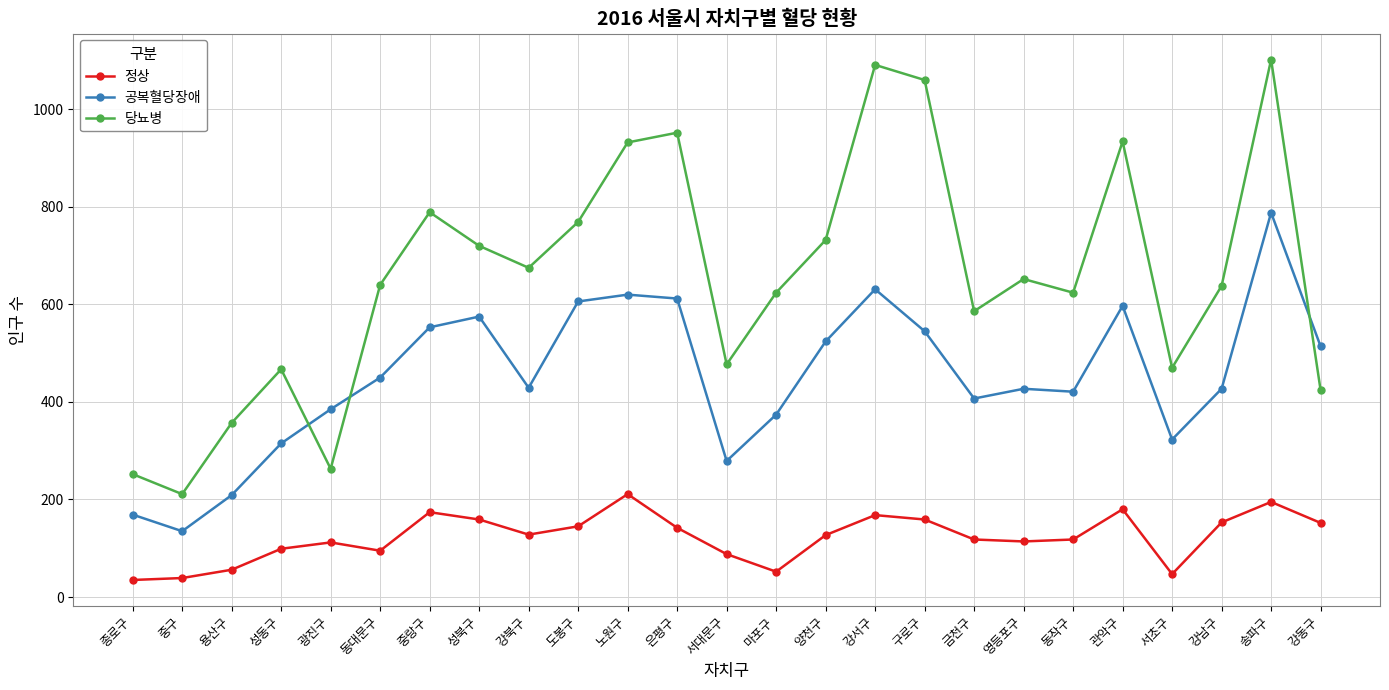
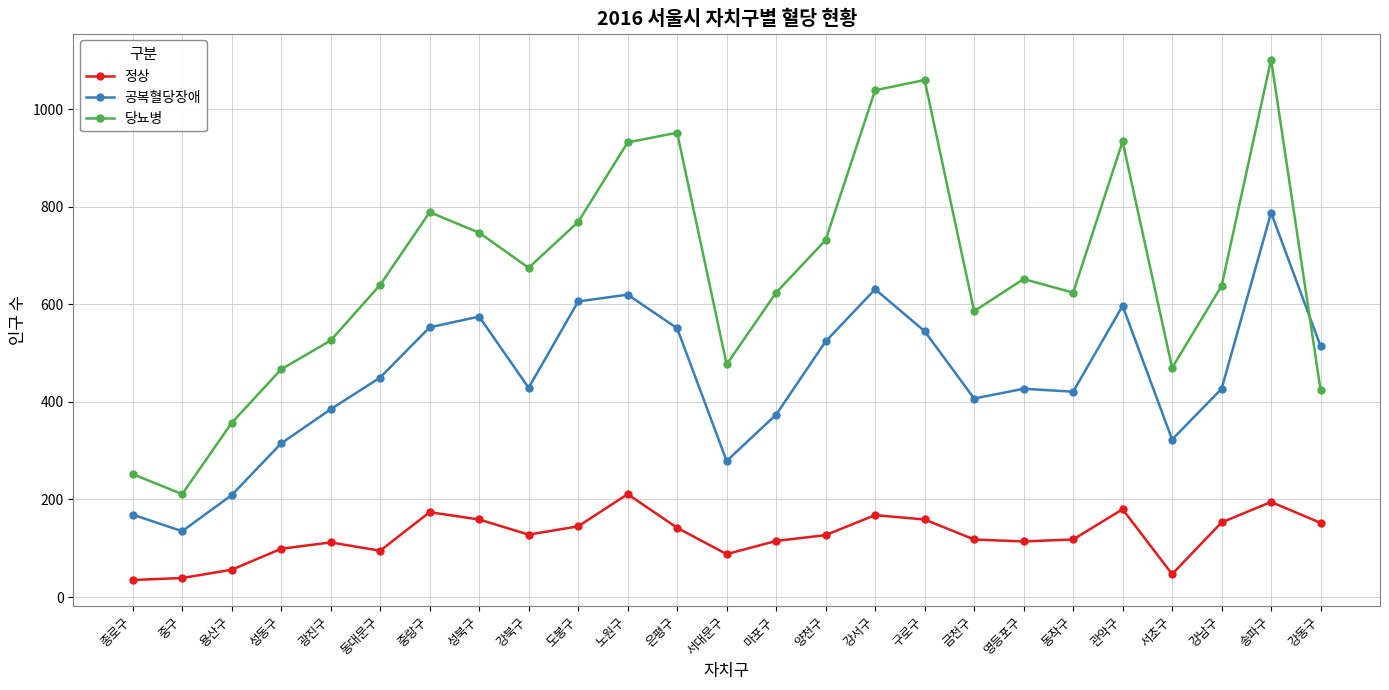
  {
    "정상": {
      "종로구": 40,
      "중구": 40,
      "용산구": 60,
      "성동구": 100,
      "광진구": 110,
      "동대문구": 100,
      "중랑구": 170,
      "성북구": 160,
      "강북구": 130,
      "도봉구": 150,
      "노원구": 210,
      "은평구": 140,
      "서대문구": 90,
-     "마포구": 50,
+     "마포구": 120,
      "양천구": 130,
      "강서구": 170,
      "구로구": 160,
      "금천구": 120,
      "영등포구": 110,
      "동작구": 120,
      "관악구": 180,
      "서초구": 50,
      "강남구": 150,
      "송파구": 200,
      "강동구": 150
    },
    "공복혈당장애": {
      "종로구": 170,
      "중구": 140,
      "용산구": 210,
      "성동구": 320,
      "광진구": 390,
      "동대문구": 450,
      "중랑구": 550,
      "성북구": 580,
      "강북구": 430,
      "도봉구": 610,
      "노원구": 620,
-     "은평구": 610,
+     "은평구": 550,
      "서대문구": 280,
      "마포구": 370,
      "양천구": 520,
      "강서구": 630,
      "구로구": 550,
      "금천구": 410,
      "영등포구": 430,
      "동작구": 420,
      "관악구": 600,
      "서초구": 320,
      "강남구": 430,
      "송파구": 790,
      "강동구": 510
    },
    "당뇨병": {
      "종로구": 250,
      "중구": 210,
      "용산구": 360,
      "성동구": 470,
-     "광진구": 260,
+     "광진구": 530,
      "동대문구": 640,
      "중랑구": 790,
-     "성북구": 720,
+     "성북구": 750,
      "강북구": 680,
      "도봉구": 770,
      "노원구": 930,
      "은평구": 950,
      "서대문구": 480,
      "마포구": 620,
      "양천구": 730,
-     "강서구": 1090,
+     "강서구": 1040,
      "구로구": 1060,
      "금천구": 590,
      "영등포구": 650,
      "동작구": 620,
      "관악구": 930,
      "서초구": 470,
      "강남구": 640,
      "송파구": 1100,
      "강동구": 420
    }
  }
